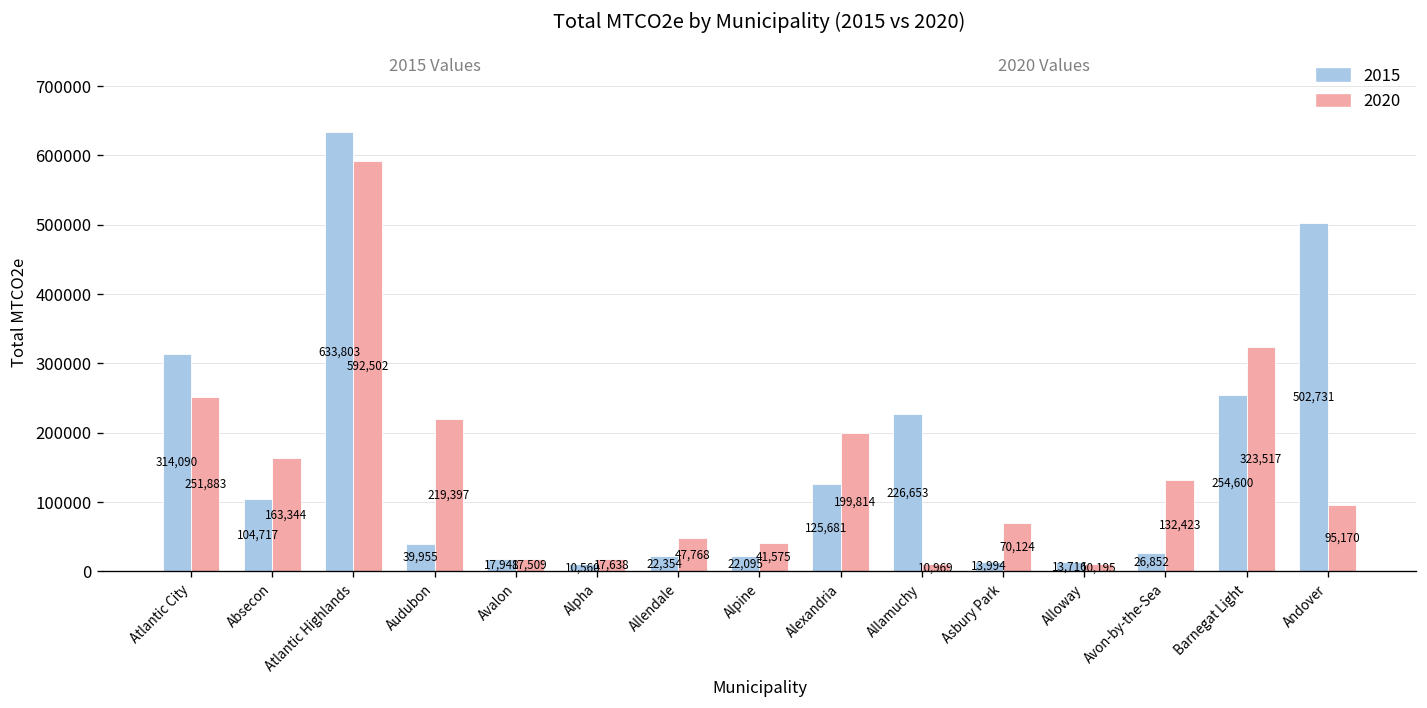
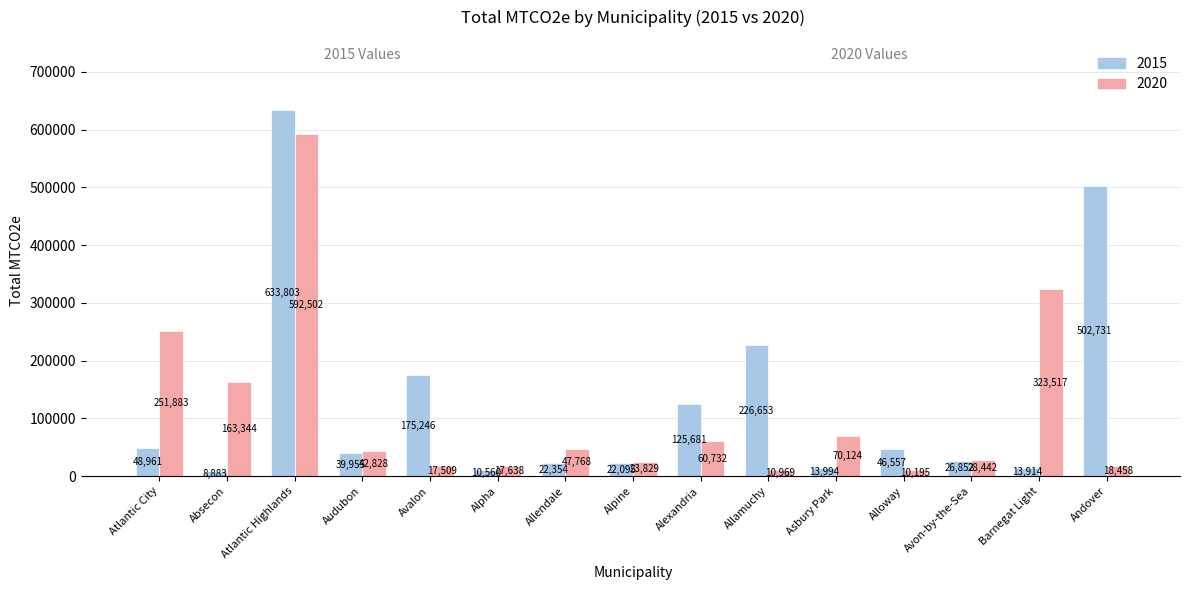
  {
    "2015": {
-     "Atlantic City": "314,090",
-     "Absecon": "104,717",
+     "Atlantic City": "48,961",
+     "Absecon": "8,883",
      "Atlantic Highlands": "633,803",
      "Audubon": "39,955",
-     "Avalon": "17,948",
+     "Avalon": "175,246",
      "Allendale": "22,354",
      "Alpine": "22,095",
      "Alexandria": "125,681",
      "Allamuchy": "226,653",
      "Asbury Park": "13,994",
-     "Alloway": "13,716",
+     "Alloway": "46,557",
      "Avon-by-the-Sea": "26,852",
-     "Barnegat Light": "254,600",
+     "Barnegat Light": "13,914",
      "Andover": "502,731"
    },
    "2020": {
      "Atlantic City": "251,883",
      "Absecon": "163,344",
      "Atlantic Highlands": "592,502",
-     "Audubon": "219,397",
+     "Audubon": "42,828",
      "Allendale": "47,768",
-     "Alpine": "41,575",
-     "Alexandria": "199,814",
+     "Alpine": "23,829",
+     "Alexandria": "60,732",
      "Allamuchy": "10,969",
      "Asbury Park": "70,124",
-     "Avon-by-the-Sea": "132,423",
+     "Avon-by-the-Sea": "28,442",
      "Barnegat Light": "323,517",
-     "Andover": "95,170"
+     "Andover": "18,458"
    }
  }
